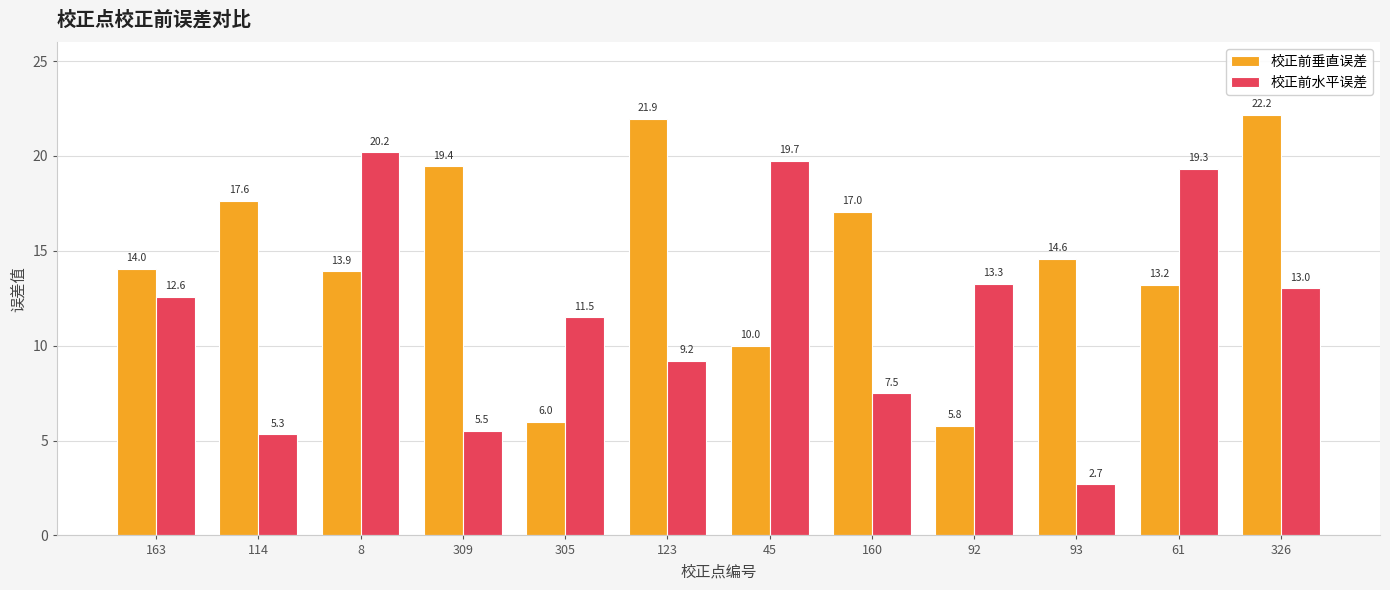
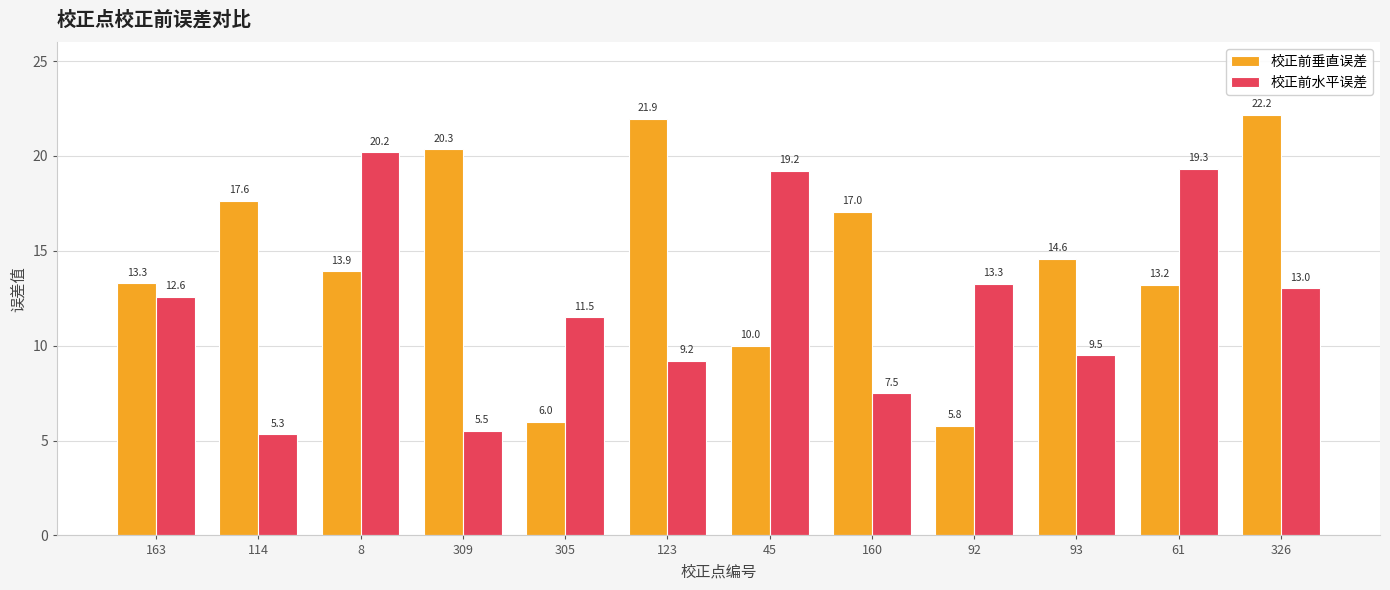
  {
    "校正前垂直误差": {
-     "163": 14.0,
+     "163": 13.3,
      "114": 17.6,
      "8": 13.9,
-     "309": 19.4,
+     "309": 20.3,
      "305": 6.0,
      "123": 21.9,
      "45": 10.0,
      "160": 17.0,
      "92": 5.8,
      "93": 14.6,
      "61": 13.2,
      "326": 22.2
    },
    "校正前水平误差": {
      "163": 12.6,
      "114": 5.3,
      "8": 20.2,
      "309": 5.5,
      "305": 11.5,
      "123": 9.2,
-     "45": 19.7,
+     "45": 19.2,
      "160": 7.5,
      "92": 13.3,
-     "93": 2.7,
+     "93": 9.5,
      "61": 19.3,
      "326": 13.0
    }
  }
